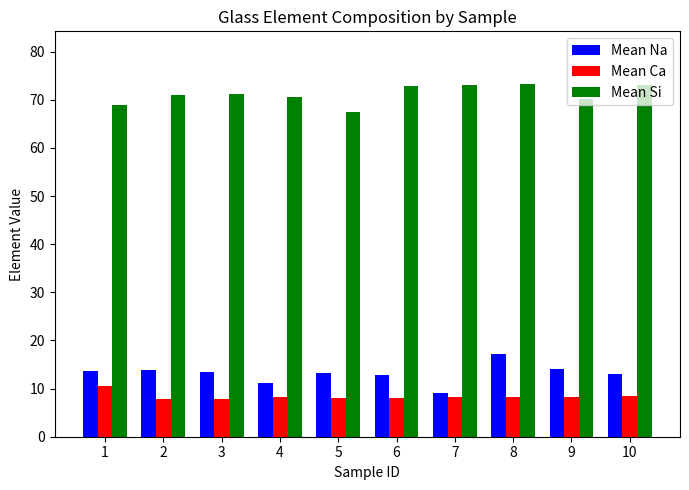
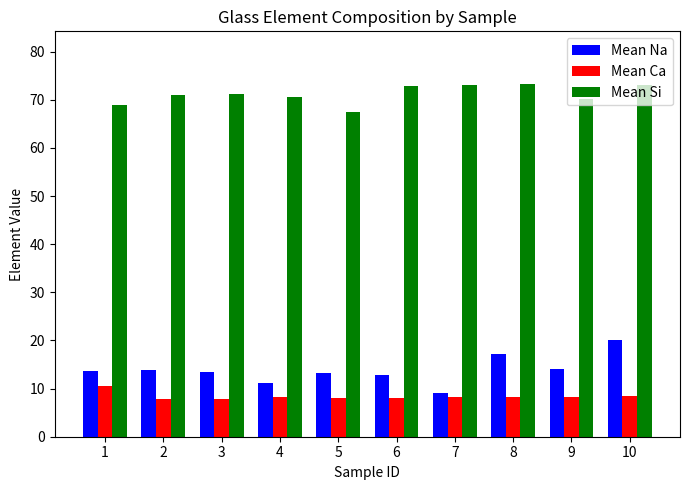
  {
    "Mean Na": {
      "1": 14,
      "2": 14,
      "3": 14,
      "4": 11,
      "5": 13,
      "6": 13,
      "7": 9,
      "8": 17,
      "9": 14,
-     "10": 13
+     "10": 20
    },
    "Mean Ca": {
      "1": 11,
      "2": 8,
      "3": 8,
      "4": 8,
      "5": 8,
      "6": 8,
      "7": 8,
      "8": 8,
      "9": 8,
      "10": 8
    },
    "Mean Si": {
      "1": 69,
      "2": 71,
      "3": 71,
      "4": 71,
      "5": 67,
      "6": 73,
      "7": 73,
      "8": 73
    }
  }
